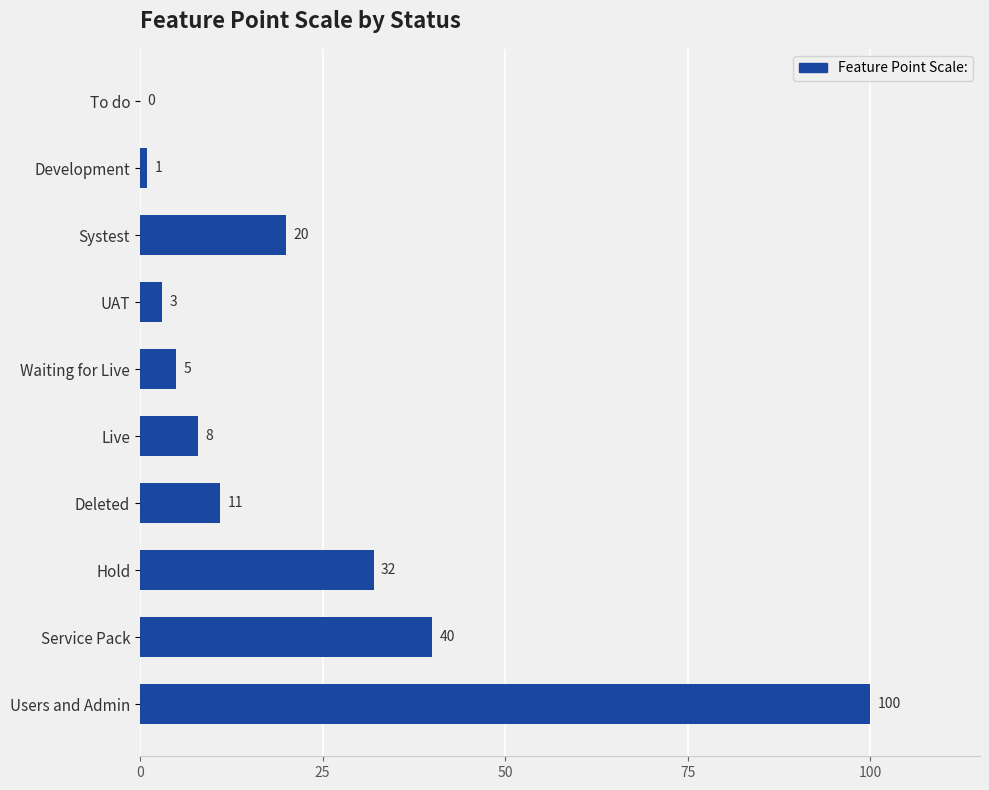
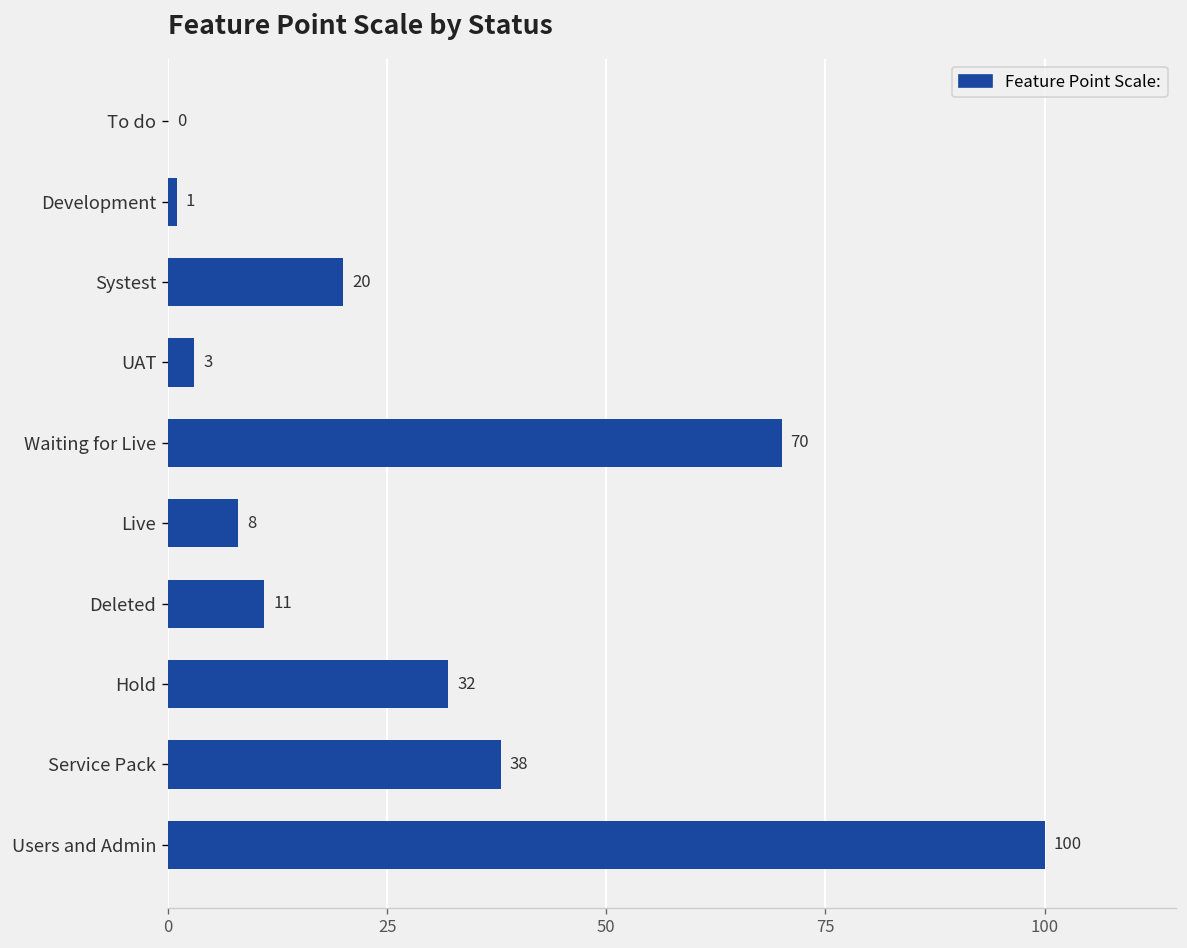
  {
    "To do": 0,
    "Development": 1,
    "Systest": 20,
    "UAT": 3,
-   "Waiting for Live": 5,
+   "Waiting for Live": 70,
    "Live": 8,
    "Deleted": 11,
    "Hold": 32,
-   "Service Pack": 40,
+   "Service Pack": 38,
    "Users and Admin": 100
  }
